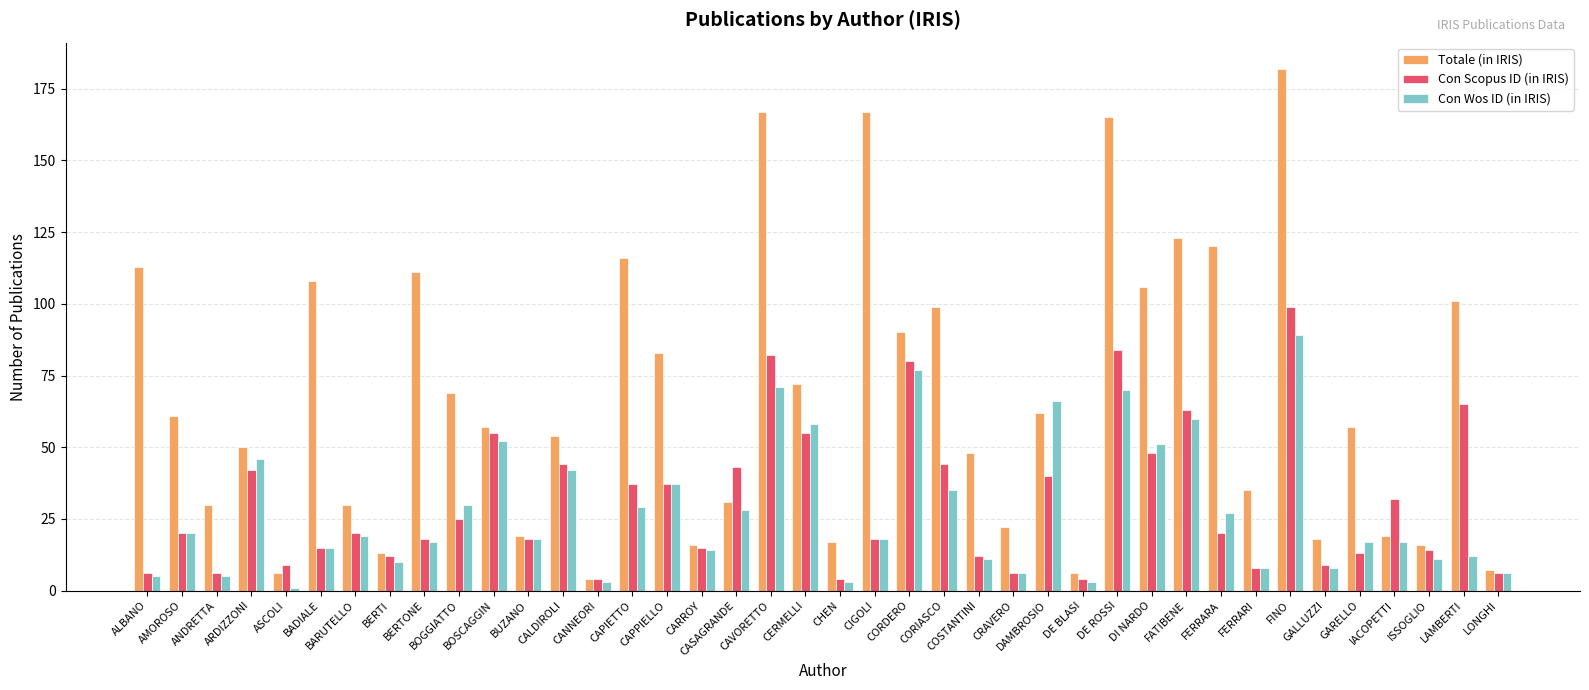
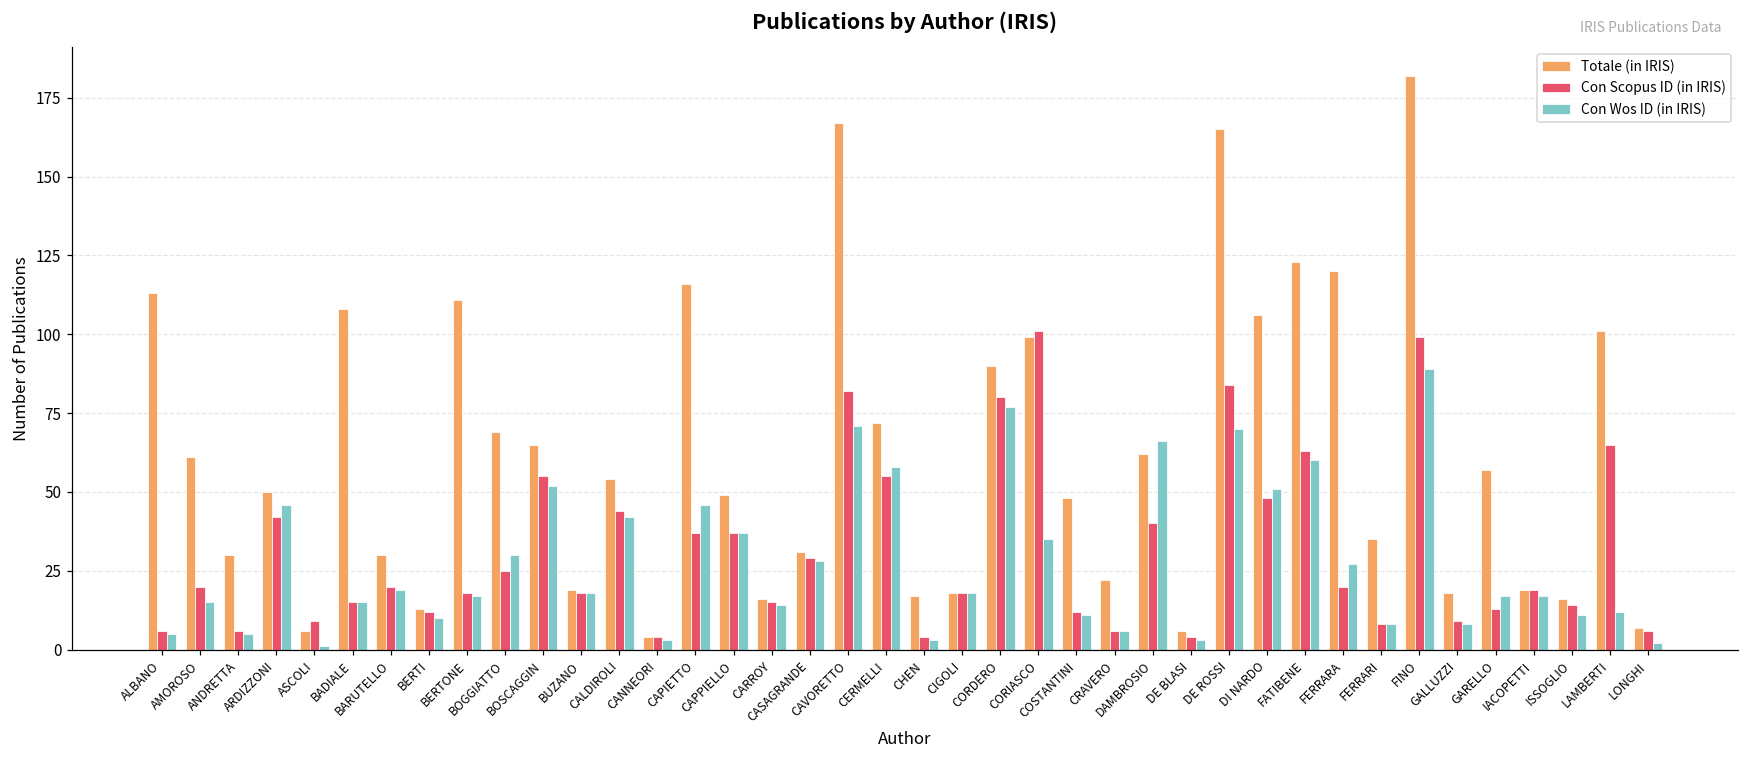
  {
    "Totale (in IRIS)": {
      "ALBANO": 113,
      "AMOROSO": 61,
      "ANDRETTA": 30,
      "ARDIZZONI": 50,
      "ASCOLI": 6,
      "BADIALE": 108,
      "BARUTELLO": 30,
      "BERTI": 13,
      "BERTONE": 111,
      "BOGGIATTO": 69,
-     "BOSCAGGIN": 57,
+     "BOSCAGGIN": 65,
      "BUZANO": 19,
      "CALDIROLI": 54,
      "CANNEORI": 4,
      "CAPIETTO": 116,
-     "CAPPIELLO": 83,
+     "CAPPIELLO": 49,
      "CARROY": 16,
      "CASAGRANDE": 31,
      "CAVORETTO": 167,
      "CERMELLI": 72,
      "CHEN": 17,
-     "CIGOLI": 167,
+     "CIGOLI": 18,
      "CORDERO": 90,
      "CORIASCO": 99,
      "COSTANTINI": 48,
      "CRAVERO": 22,
      "DAMBROSIO": 62,
      "DE BLASI": 6,
      "DE ROSSI": 165,
      "DI NARDO": 106,
      "FATIBENE": 123,
      "FERRARA": 120,
      "FERRARI": 35,
      "FINO": 182,
      "GALLUZZI": 18,
      "GARELLO": 57,
      "IACOPETTI": 19,
      "ISSOGLIO": 16,
      "LAMBERTI": 101,
      "LONGHI": 7
    },
    "Con Scopus ID (in IRIS)": {
      "ALBANO": 6,
      "AMOROSO": 20,
      "ANDRETTA": 6,
      "ARDIZZONI": 42,
      "ASCOLI": 9,
      "BADIALE": 15,
      "BARUTELLO": 20,
      "BERTI": 12,
      "BERTONE": 18,
      "BOGGIATTO": 25,
      "BOSCAGGIN": 55,
      "BUZANO": 18,
      "CALDIROLI": 44,
      "CANNEORI": 4,
      "CAPIETTO": 37,
      "CAPPIELLO": 37,
      "CARROY": 15,
-     "CASAGRANDE": 43,
+     "CASAGRANDE": 29,
      "CAVORETTO": 82,
      "CERMELLI": 55,
      "CHEN": 4,
      "CIGOLI": 18,
      "CORDERO": 80,
-     "CORIASCO": 44,
+     "CORIASCO": 101,
      "COSTANTINI": 12,
      "CRAVERO": 6,
      "DAMBROSIO": 40,
      "DE BLASI": 4,
      "DE ROSSI": 84,
      "DI NARDO": 48,
      "FATIBENE": 63,
      "FERRARA": 20,
      "FERRARI": 8,
      "FINO": 99,
      "GALLUZZI": 9,
      "GARELLO": 13,
-     "IACOPETTI": 32,
+     "IACOPETTI": 19,
      "ISSOGLIO": 14,
      "LAMBERTI": 65,
      "LONGHI": 6
    },
    "Con Wos ID (in IRIS)": {
      "ALBANO": 5,
-     "AMOROSO": 20,
+     "AMOROSO": 15,
      "ANDRETTA": 5,
      "ARDIZZONI": 46,
      "ASCOLI": 1,
      "BADIALE": 15,
      "BARUTELLO": 19,
      "BERTI": 10,
      "BERTONE": 17,
      "BOGGIATTO": 30,
      "BOSCAGGIN": 52,
      "BUZANO": 18,
      "CALDIROLI": 42,
      "CANNEORI": 3,
-     "CAPIETTO": 29,
+     "CAPIETTO": 46,
      "CAPPIELLO": 37,
      "CARROY": 14,
      "CASAGRANDE": 28,
      "CAVORETTO": 71,
      "CERMELLI": 58,
      "CHEN": 3,
      "CIGOLI": 18,
      "CORDERO": 77,
      "CORIASCO": 35,
      "COSTANTINI": 11,
      "CRAVERO": 6,
      "DAMBROSIO": 66,
      "DE BLASI": 3,
      "DE ROSSI": 70,
      "DI NARDO": 51,
      "FATIBENE": 60,
      "FERRARA": 27,
      "FERRARI": 8,
      "FINO": 89,
      "GALLUZZI": 8,
      "GARELLO": 17,
      "IACOPETTI": 17,
      "ISSOGLIO": 11,
      "LAMBERTI": 12,
-     "LONGHI": 6
+     "LONGHI": 2
    }
  }
